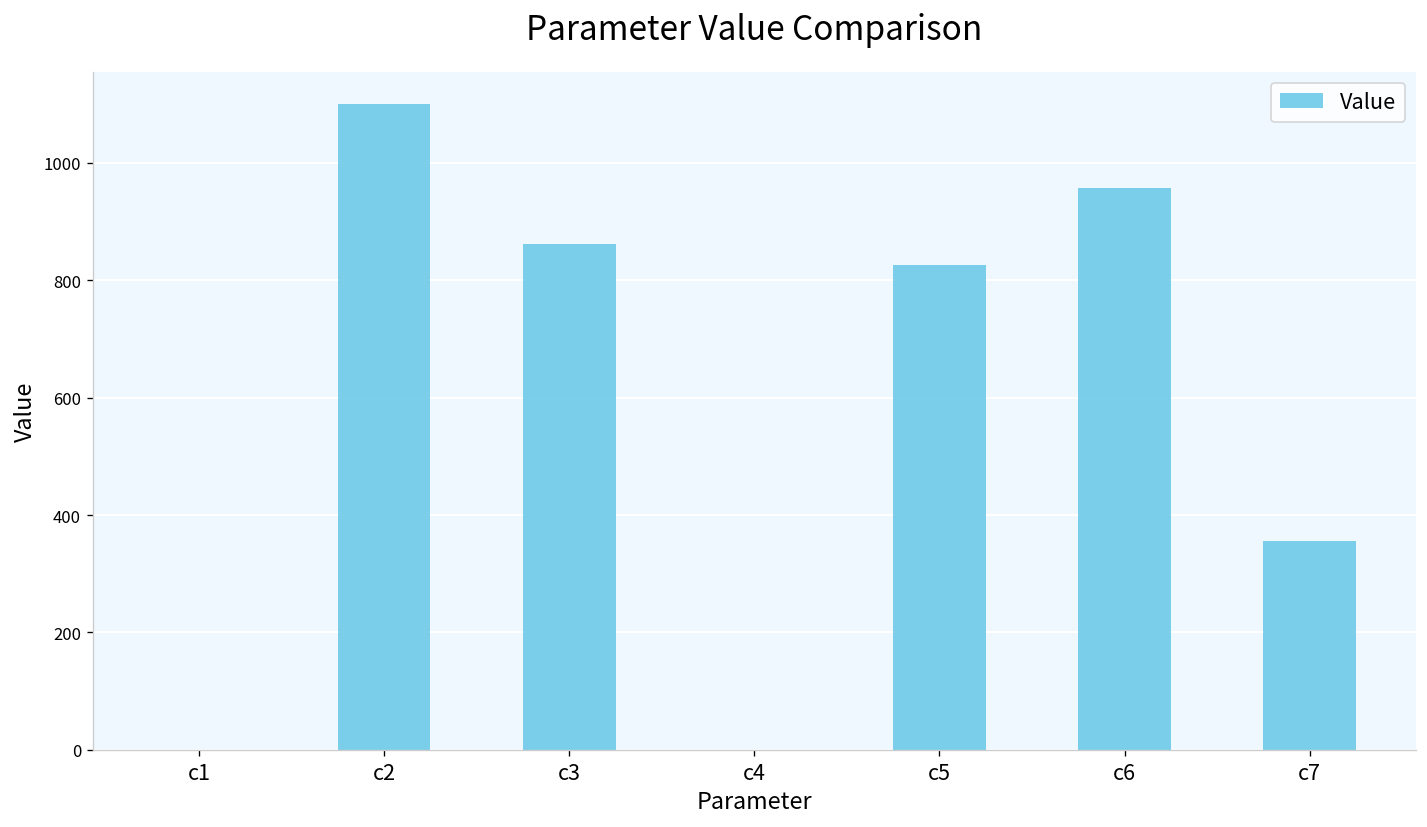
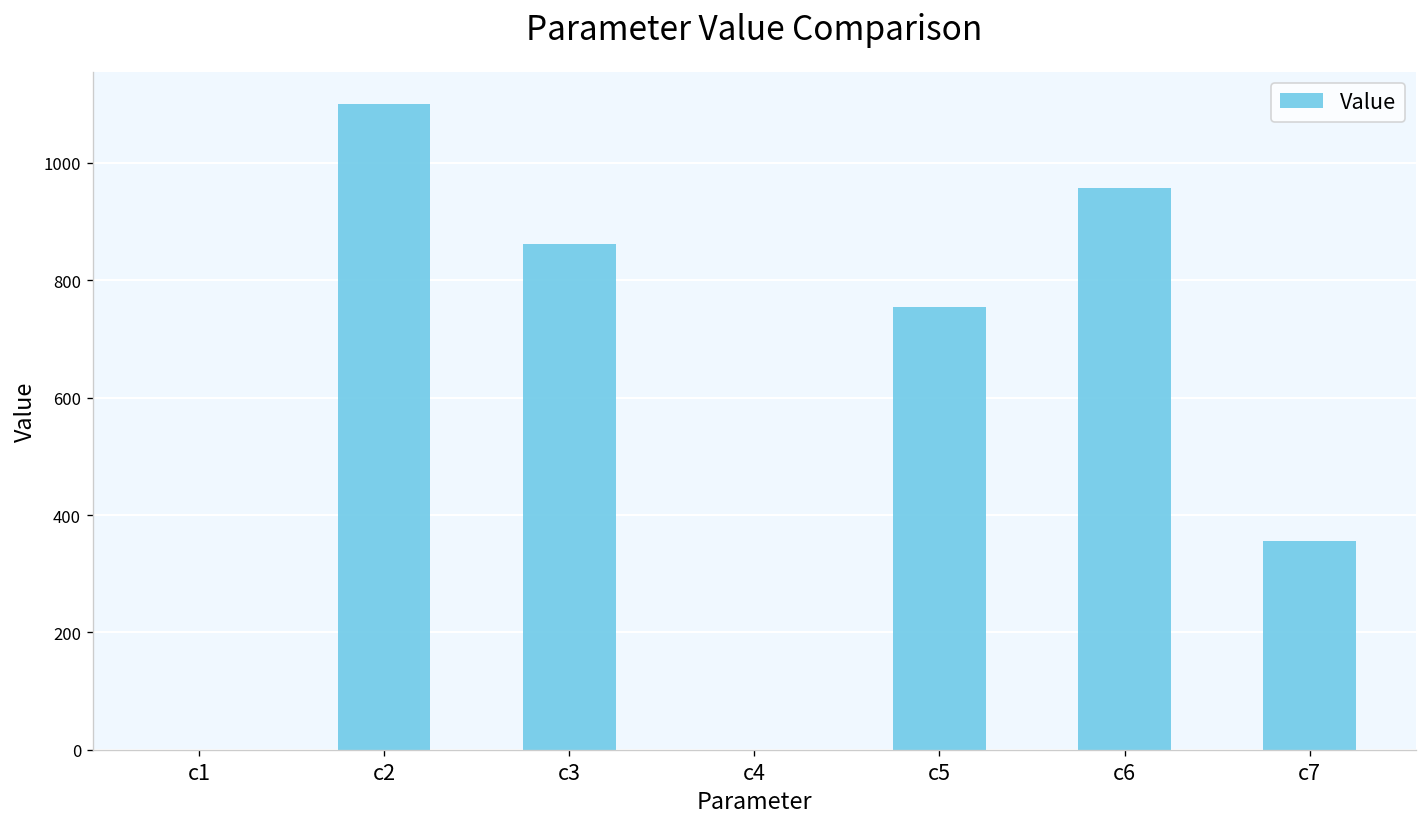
  {
    "c2": 1100,
    "c3": 860,
-   "c5": 830,
+   "c5": 750,
    "c6": 960,
    "c7": 360
  }
